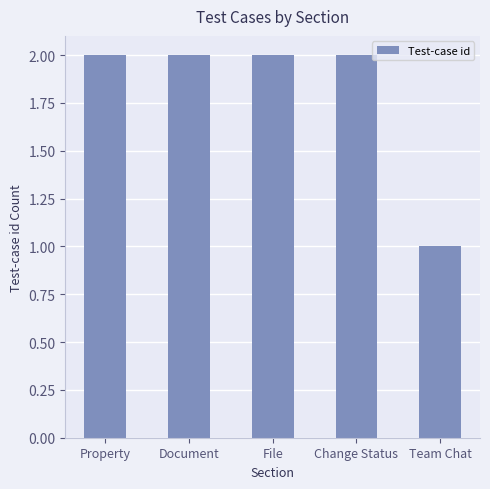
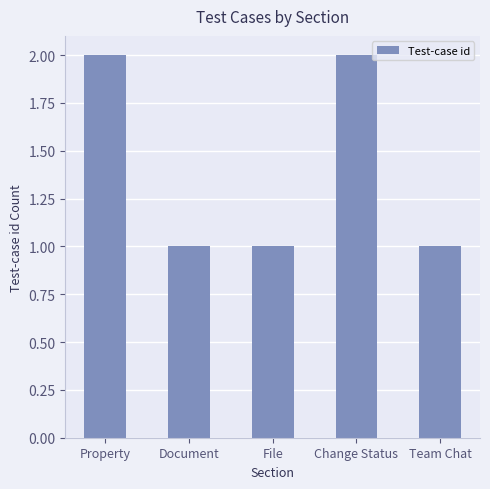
  {
    "Property": 2,
-   "Document": 2,
-   "File": 2,
+   "Document": 1,
+   "File": 1,
    "Change Status": 2,
    "Team Chat": 1
  }
